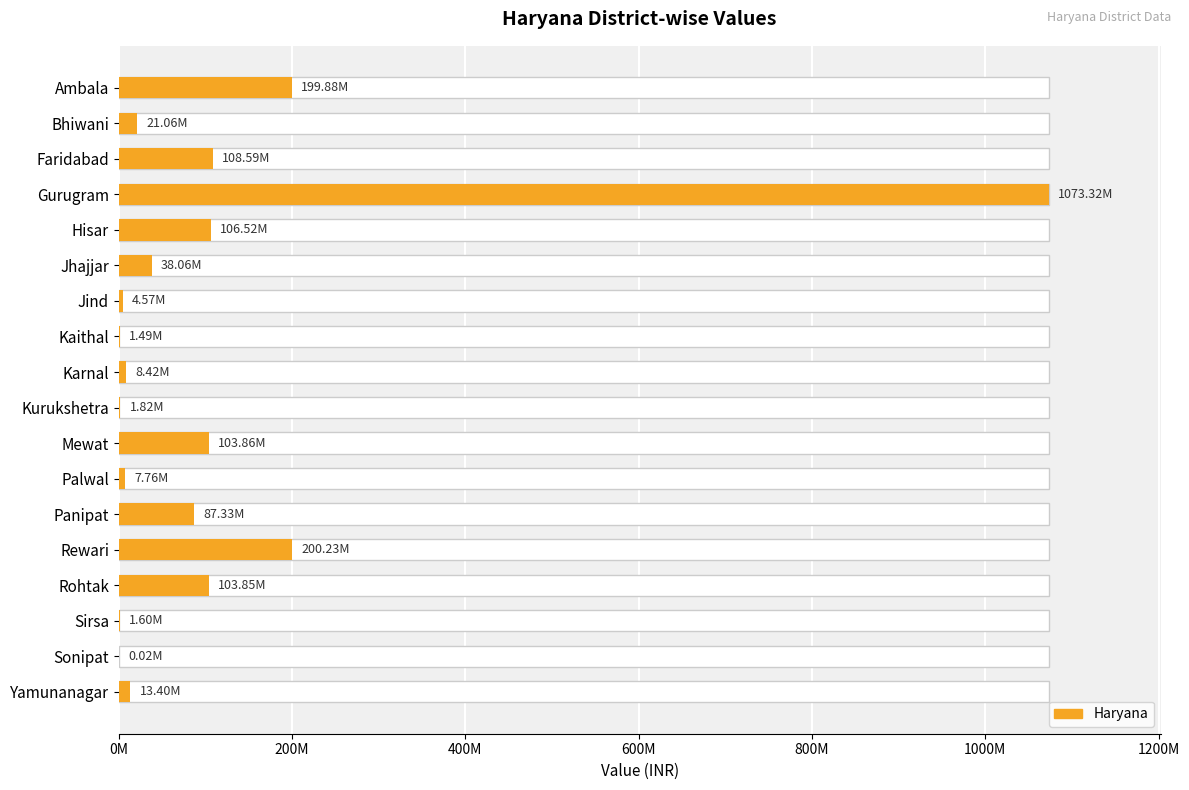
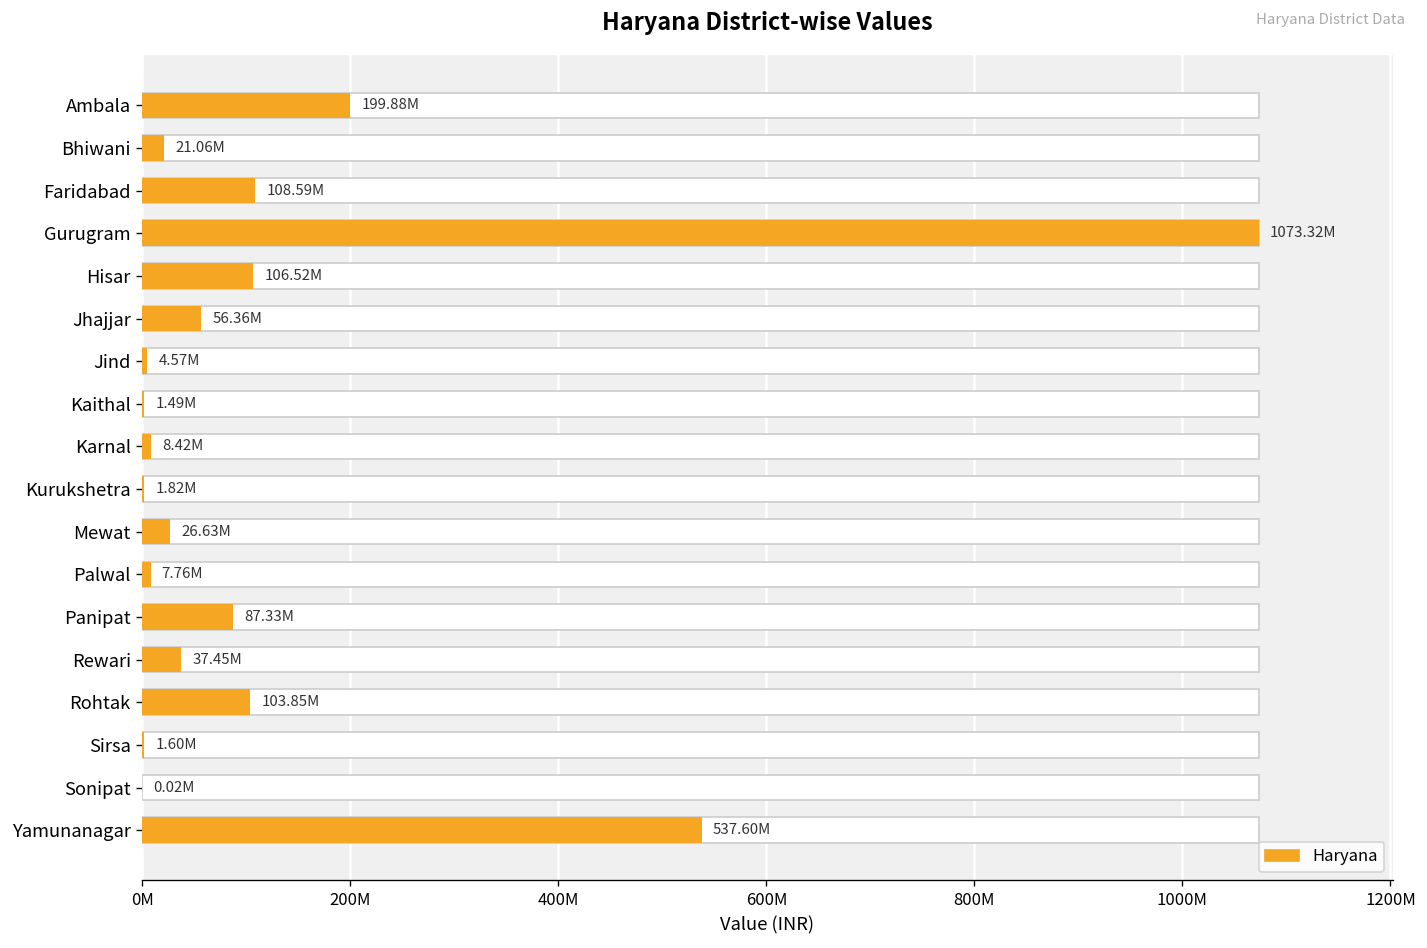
  {
    "Haryana": {
      "Gurugram": "1073.32M",
-     "Jhajjar": "38.06M",
+     "Jhajjar": "56.36M",
      "Kaithal": "1.49M",
      "Kurukshetra": "1.82M",
-     "Mewat": "103.86M",
-     "Rewari": "200.23M",
+     "Mewat": "26.63M",
+     "Rewari": "37.45M",
      "Sirsa": "1.60M",
      "Sonipat": "0.02M",
-     "Yamunanagar": "13.40M"
+     "Yamunanagar": "537.60M"
    }
  }
